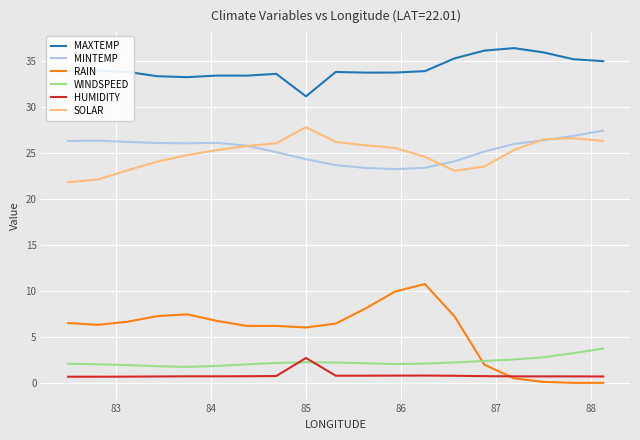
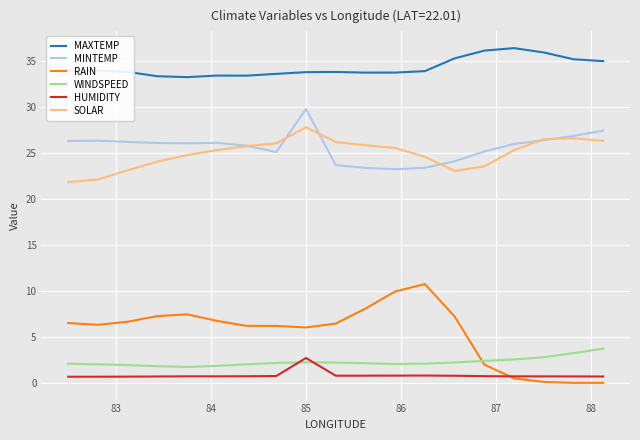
  {
    "MAXTEMP": {
-     "85": 31
+     "85": 34
    },
    "MINTEMP": {
-     "85": 24
+     "85": 30
    },
    "RAIN": {
      "85": 6
    },
    "WINDSPEED": {
      "85": 2
    },
    "HUMIDITY": {
      "85": 3
    },
    "SOLAR": {
      "85": 28
    }
  }
